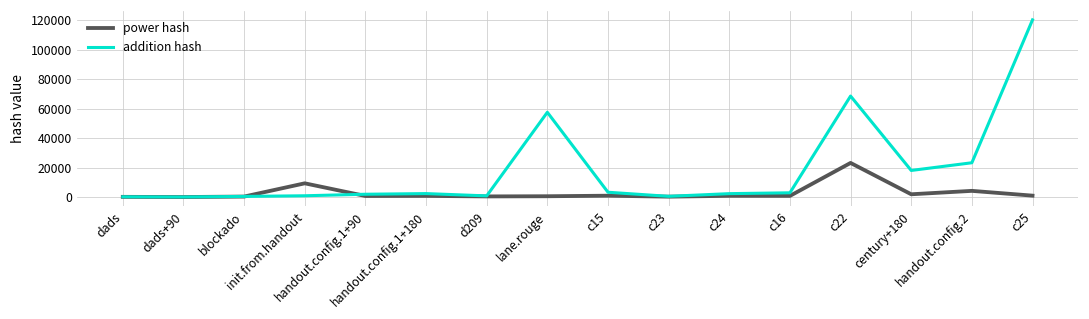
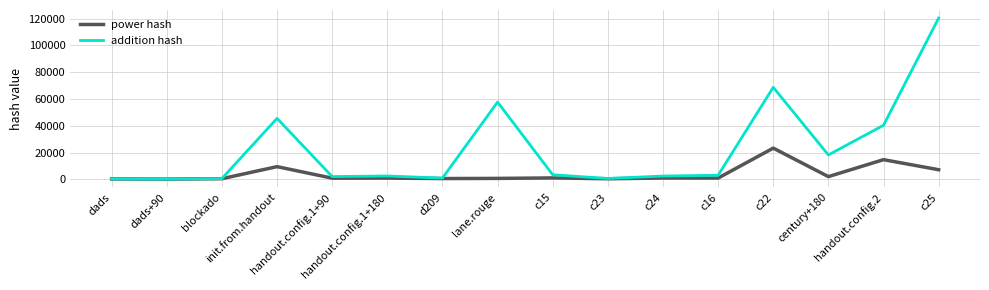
  {
    "power hash": {
      "init.from.handout": 10000,
      "lane.rouge": 1000,
      "c15": 1000,
      "c16": 1000,
      "c22": 23000,
      "century+180": 2000,
-     "handout.config.2": 4000,
-     "c25": 1000
+     "handout.config.2": 15000,
+     "c25": 7000
    },
    "addition hash": {
-     "init.from.handout": 1000,
+     "init.from.handout": 46000,
      "lane.rouge": 58000,
      "c15": 3000,
      "c16": 3000,
      "c22": 69000,
      "century+180": 18000,
-     "handout.config.2": 23000,
+     "handout.config.2": 40000,
      "c25": 120000
    }
  }
